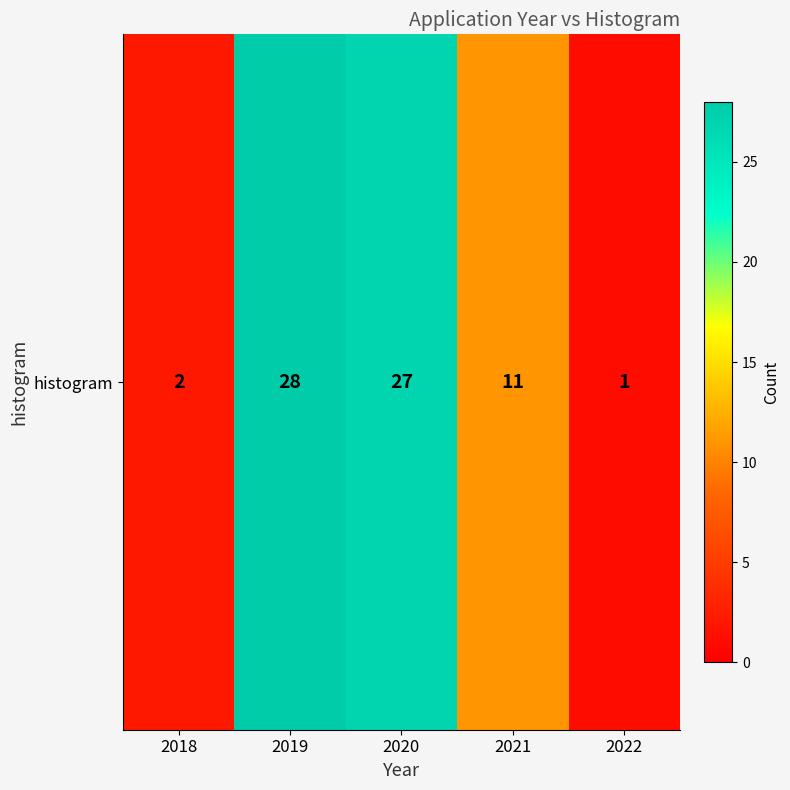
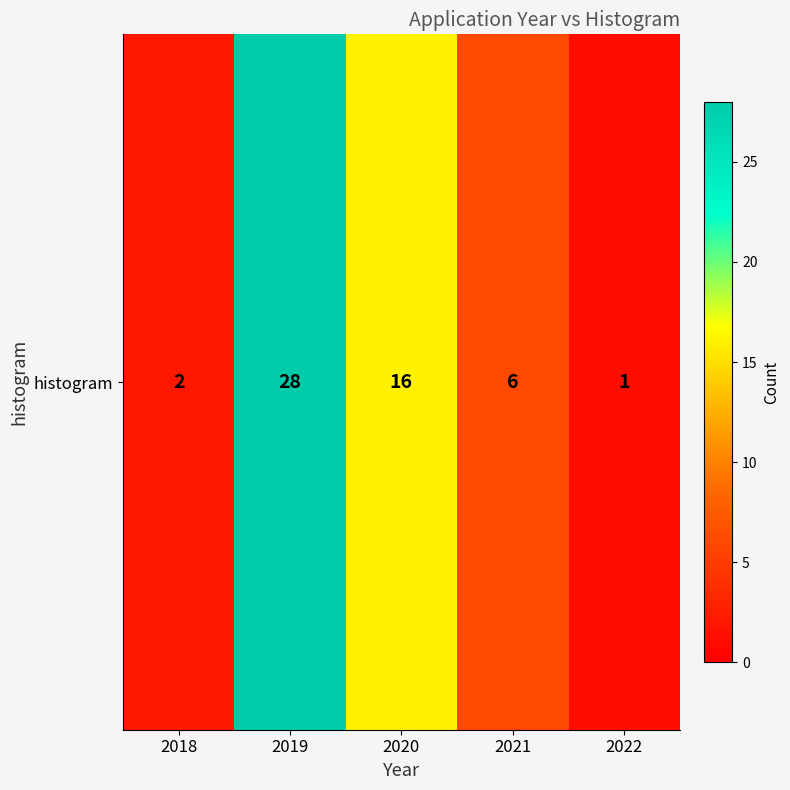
  {
    "histogram": {
      "2018": 2,
      "2019": 28,
-     "2020": 27,
-     "2021": 11,
+     "2020": 16,
+     "2021": 6,
      "2022": 1
    }
  }
